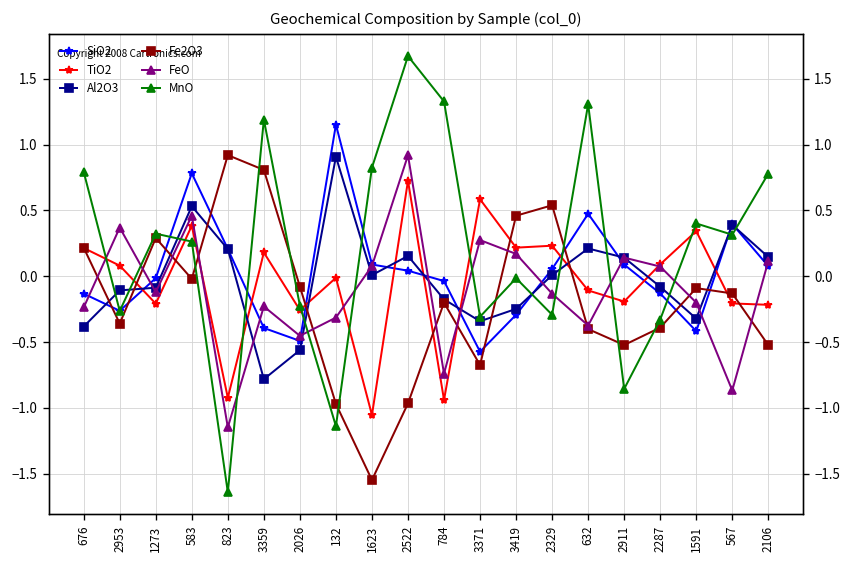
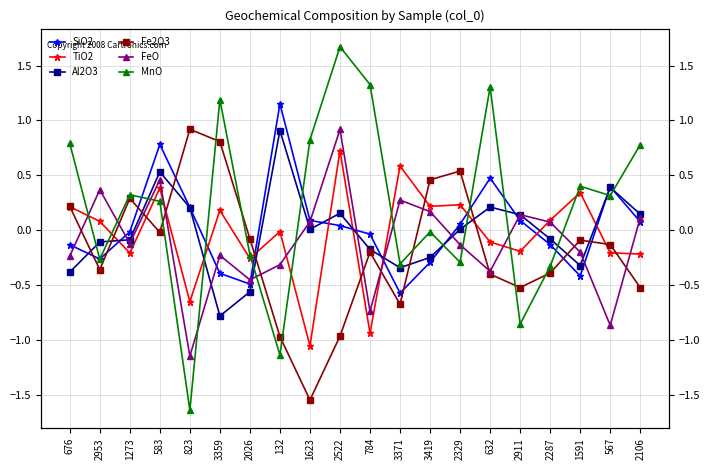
  {
    "SiO2": {
      "676": -0.13,
      "1273": -0.01,
      "583": 0.78,
      "3359": -0.39,
      "2026": -0.49,
      "132": 1.15,
      "2522": 0.04,
      "784": -0.04,
      "3371": -0.57,
      "3419": -0.29,
      "2329": 0.05,
      "632": 0.47,
      "2911": 0.09,
      "2287": -0.13,
      "1591": -0.42,
      "2106": 0.08
    },
    "TiO2": {
      "2953": 0.08,
      "1273": -0.21,
      "583": 0.38,
-     "823": -0.92,
+     "823": -0.65,
      "3359": 0.18,
      "2026": -0.26,
      "132": -0.01,
      "1623": -1.05,
      "2522": 0.73,
      "784": -0.94,
      "3371": 0.58,
      "3419": 0.22,
      "2329": 0.23,
      "632": -0.11,
      "2911": -0.19,
      "1591": 0.34,
      "567": -0.21,
      "2106": -0.22
    },
    "Al2O3": {
      "676": -0.38,
      "2953": -0.11,
      "1273": -0.09,
      "583": 0.53,
      "3359": -0.78,
      "2026": -0.56,
      "132": 0.91,
      "1623": 0.01,
      "2522": 0.15,
      "784": -0.18,
      "3371": -0.34,
      "3419": -0.25,
      "2329": 0.01,
      "632": 0.21,
      "2287": -0.08,
      "1591": -0.32,
      "2106": 0.15
    },
    "Fe2O3": {
      "2953": -0.36,
      "1273": 0.29,
      "583": -0.02,
      "823": 0.92,
      "3359": 0.81,
      "2026": -0.08,
      "132": -0.97,
      "1623": -1.55,
      "2522": -0.97,
      "784": -0.20,
      "3371": -0.67,
      "3419": 0.46,
      "2329": 0.54,
      "632": -0.40,
      "2911": -0.52,
      "2287": -0.39,
      "1591": -0.09,
      "567": -0.13,
      "2106": -0.52
    },
    "FeO": {
      "676": -0.24,
      "2953": 0.37,
      "1273": -0.12,
      "583": 0.46,
      "823": -1.15,
      "3359": -0.23,
      "2026": -0.45,
      "132": -0.31,
      "2522": 0.92,
      "784": -0.74,
      "3371": 0.27,
      "3419": 0.17,
      "2329": -0.13,
      "632": -0.37,
      "1591": -0.20,
      "567": -0.87,
      "2106": 0.11
    },
    "MnO": {
      "676": 0.79,
      "1273": 0.32,
      "583": 0.26,
      "823": -1.64,
      "3359": 1.19,
      "2026": -0.22,
      "132": -1.14,
      "1623": 0.82,
      "2522": 1.67,
      "784": 1.33,
      "3371": -0.31,
      "3419": -0.01,
      "2329": -0.29,
      "632": 1.31,
      "2911": -0.86,
      "2287": -0.33,
      "1591": 0.40,
      "567": 0.32,
      "2106": 0.78
    }
  }
